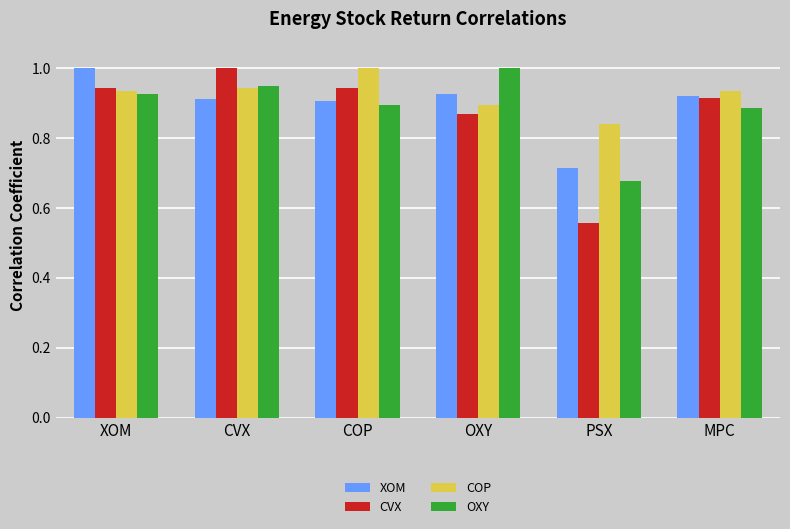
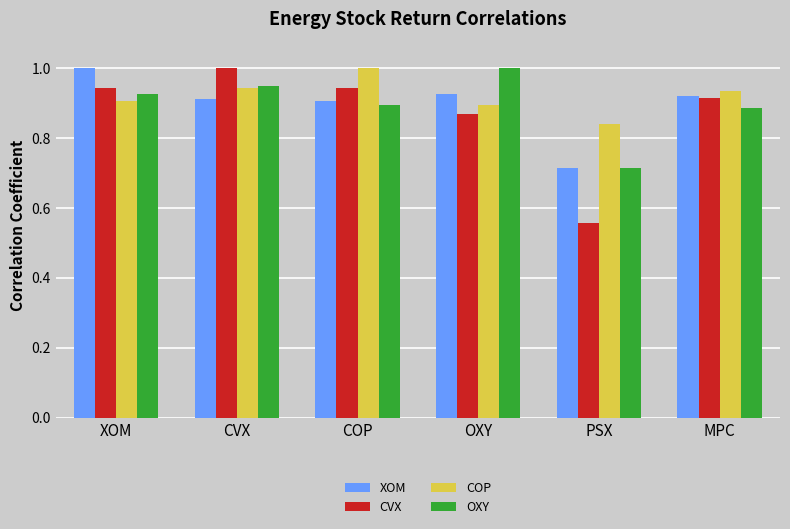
  {
    "XOM": {
      "XOM": 1.00,
      "CVX": 0.91,
      "COP": 0.91,
      "OXY": 0.93,
      "PSX": 0.72,
      "MPC": 0.92
    },
    "CVX": {
      "XOM": 0.94,
      "CVX": 1.00,
      "COP": 0.94,
      "OXY": 0.87,
      "PSX": 0.56,
      "MPC": 0.91
    },
    "COP": {
-     "XOM": 0.94,
+     "XOM": 0.91,
      "CVX": 0.94,
      "COP": 1.00,
      "OXY": 0.90,
      "PSX": 0.84,
      "MPC": 0.93
    },
    "OXY": {
      "XOM": 0.93,
      "CVX": 0.95,
      "COP": 0.90,
      "OXY": 1.00,
-     "PSX": 0.68,
+     "PSX": 0.71,
      "MPC": 0.89
    }
  }
